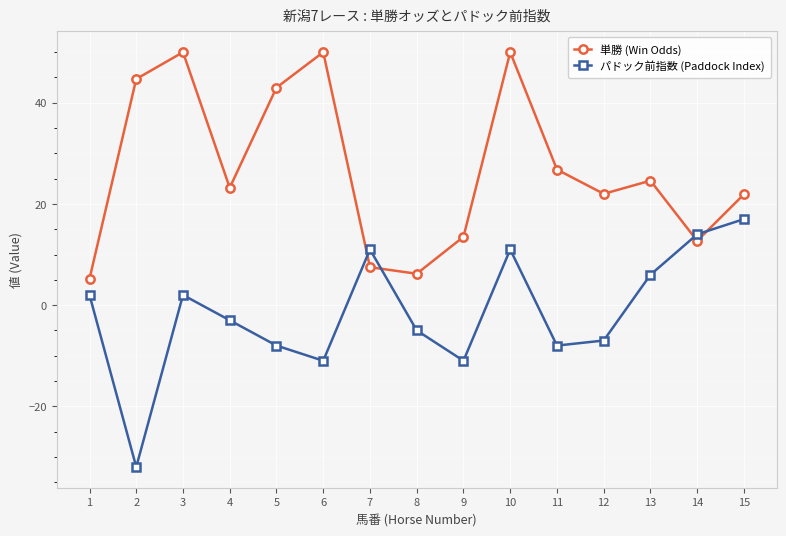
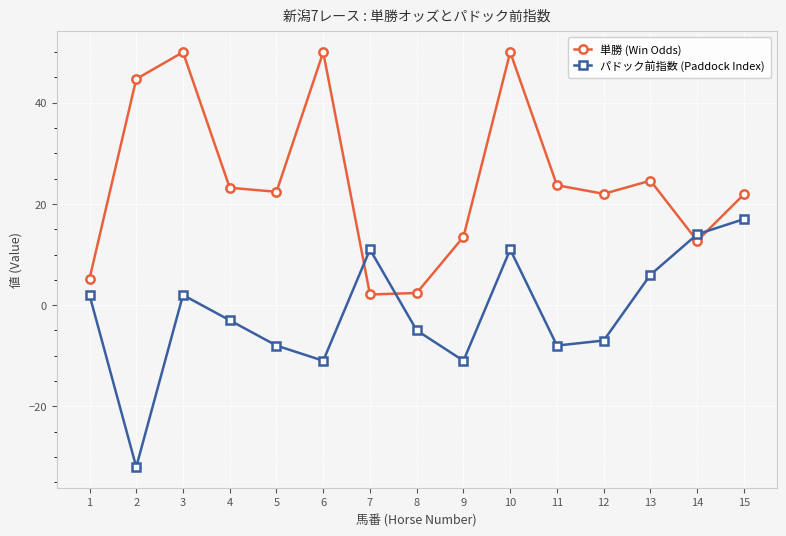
  {
    "単勝 (Win Odds)": {
      "1": 5,
      "2": 45,
      "3": 50,
      "4": 23,
-     "5": 43,
+     "5": 22,
      "6": 50,
-     "7": 8,
-     "8": 6,
+     "7": 2,
+     "8": 2,
      "9": 14,
      "10": 50,
-     "11": 27,
+     "11": 24,
      "12": 22,
      "13": 25,
      "14": 13,
      "15": 22
    },
    "パドック前指数 (Paddock Index)": {
      "1": 2,
      "2": -32,
      "3": 2,
      "4": -3,
      "5": -8,
      "6": -11,
      "7": 11,
      "8": -5,
      "9": -11,
      "10": 11,
      "11": -8,
      "12": -7,
      "13": 6,
      "14": 14,
      "15": 17
    }
  }
